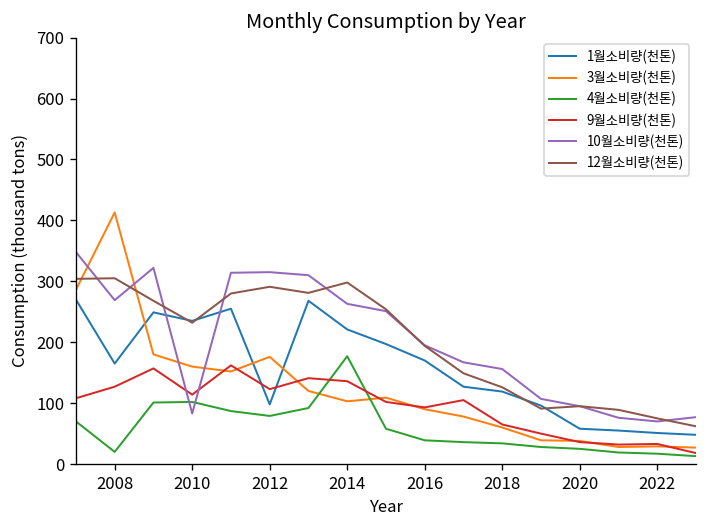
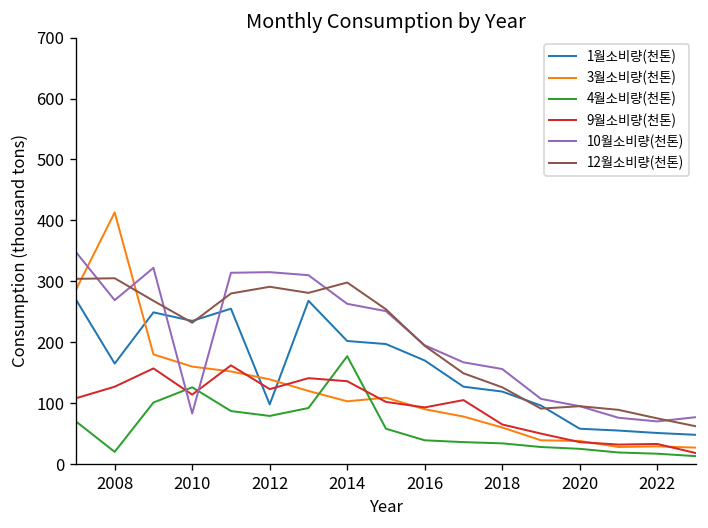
  {
    "1월소비량(천톤)": {
      "2008": 170,
      "2012": 100,
-     "2014": 220,
+     "2014": 200,
      "2016": 170,
      "2018": 120,
      "2020": 60,
      "2022": 50
    },
    "3월소비량(천톤)": {
      "2008": 410,
      "2010": 160,
-     "2012": 180,
+     "2012": 140,
      "2014": 100,
      "2018": 60
    },
    "4월소비량(천톤)": {
      "2008": 20,
-     "2010": 100,
+     "2010": 130,
      "2012": 80,
      "2014": 180,
      "2016": 40,
      "2018": 30,
      "2020": 30,
      "2022": 20
    },
    "9월소비량(천톤)": {
      "2008": 130,
      "2010": 110,
      "2012": 120,
      "2014": 140,
      "2018": 70
    },
    "10월소비량(천톤)": {
      "2008": 270,
      "2010": 80,
      "2012": 320,
      "2014": 260,
      "2018": 160,
      "2022": 70
    },
    "12월소비량(천톤)": {
      "2008": 310,
      "2012": 290,
      "2014": 300,
      "2018": 130,
      "2022": 80
    }
  }
